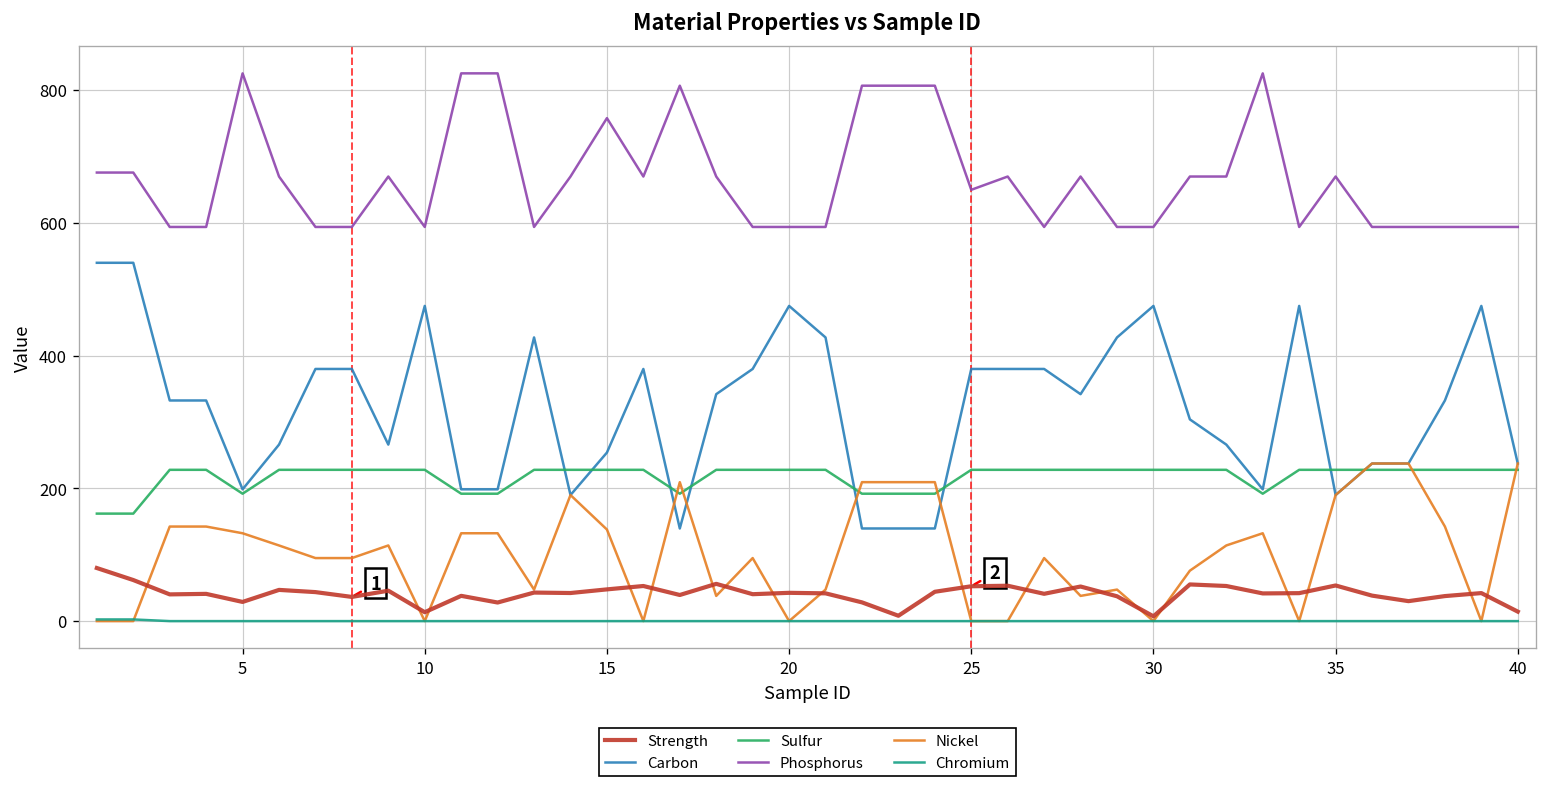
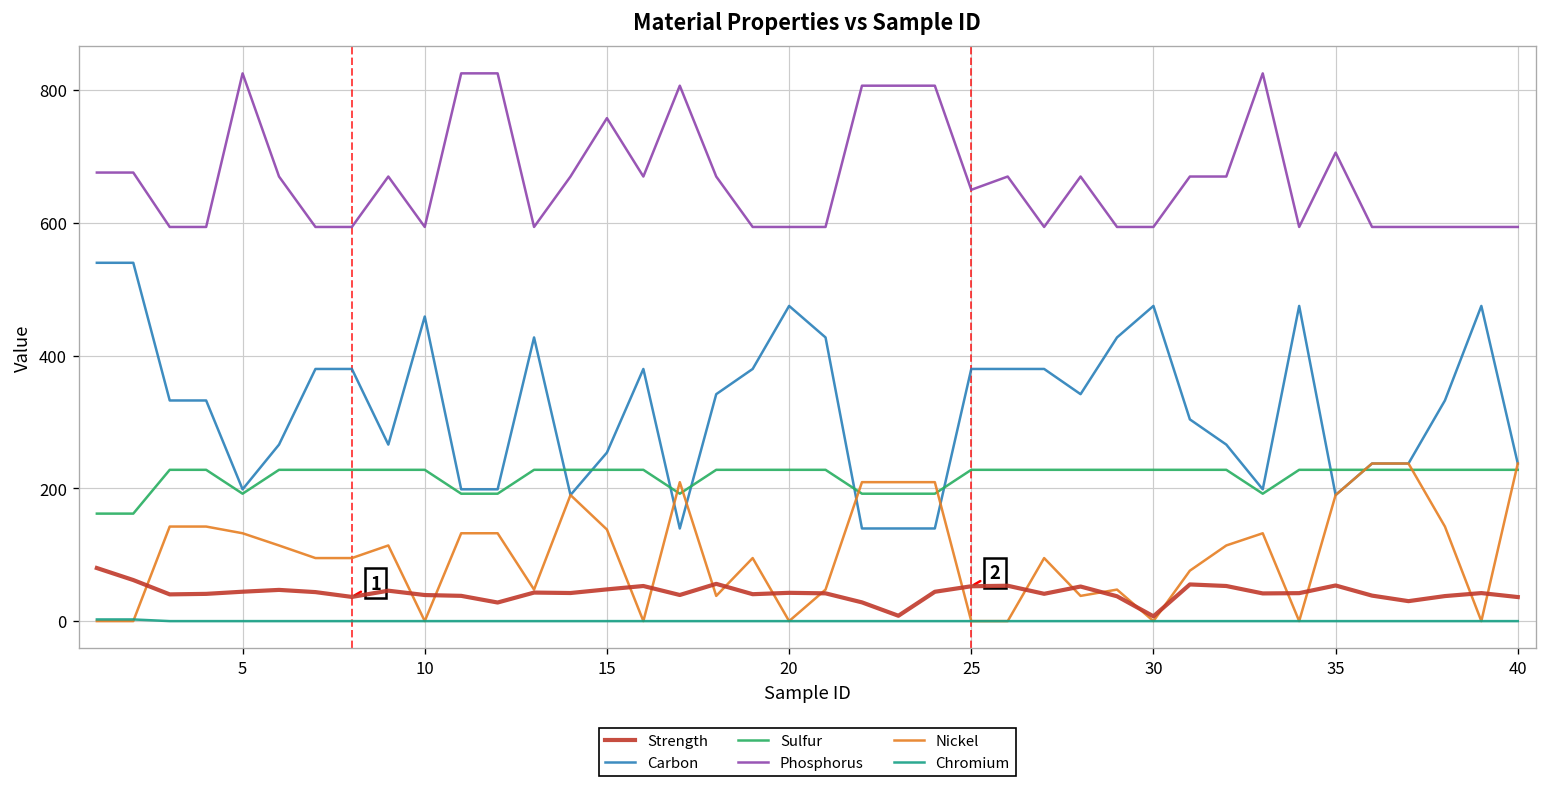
  {
    "Strength": {
-     "5": 30,
-     "10": 10,
+     "5": 40,
+     "10": 40,
      "15": 50,
      "20": 40,
      "30": 10,
      "35": 50,
-     "40": 10
+     "40": 40
    },
    "Carbon": {
      "5": 200,
-     "10": 480,
+     "10": 460,
      "15": 250,
      "20": 480,
      "25": 380,
      "30": 480
    },
    "Phosphorus": {
      "5": 830,
      "10": 590,
      "15": 760,
      "20": 590,
      "25": 650,
      "30": 590,
-     "35": 670,
+     "35": 710,
      "40": 590
    },
    "Nickel": {
      "5": 130,
      "15": 140
    }
  }
